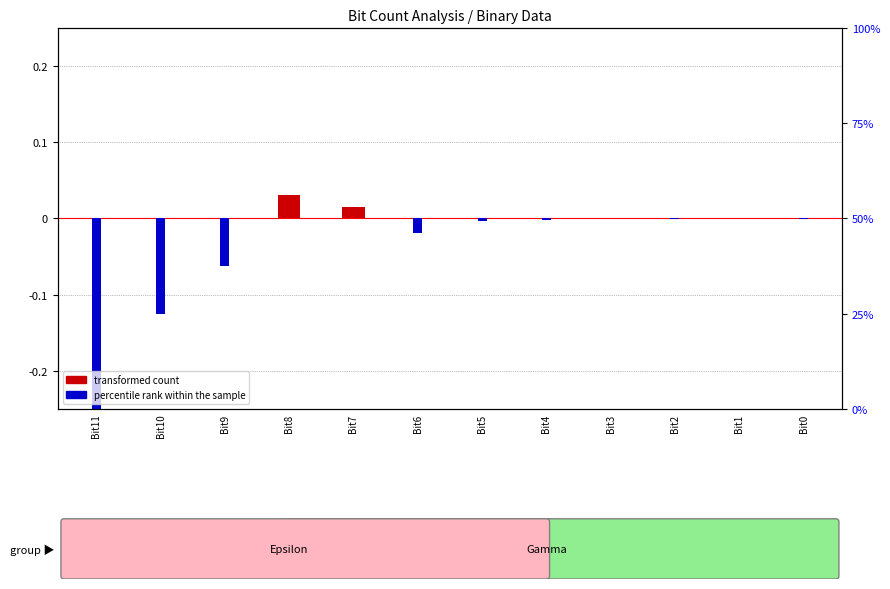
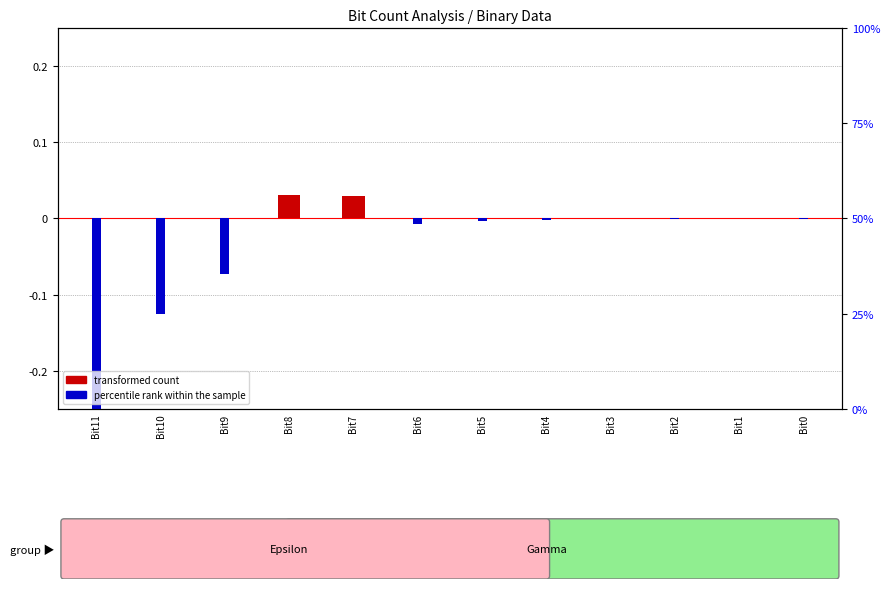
  {
    "transformed count": {
      "Bit11": 0.00,
      "Bit10": 0.00,
      "Bit9": 0.00,
      "Bit8": 0.03,
-     "Bit7": 0.02,
+     "Bit7": 0.03,
      "Bit6": 0.00,
      "Bit5": 0.00,
      "Bit4": 0.00,
      "Bit2": 0.00,
      "Bit0": 0.00
    },
    "percentile rank within the sample": {
      "Bit11": -0.25,
      "Bit10": -0.13,
-     "Bit9": -0.06,
+     "Bit9": -0.07,
      "Bit8": 0.00,
      "Bit7": 0.00,
-     "Bit6": -0.02,
+     "Bit6": -0.01,
      "Bit5": 0.00,
      "Bit3": 0.00,
      "Bit1": 0.00
    }
  }
